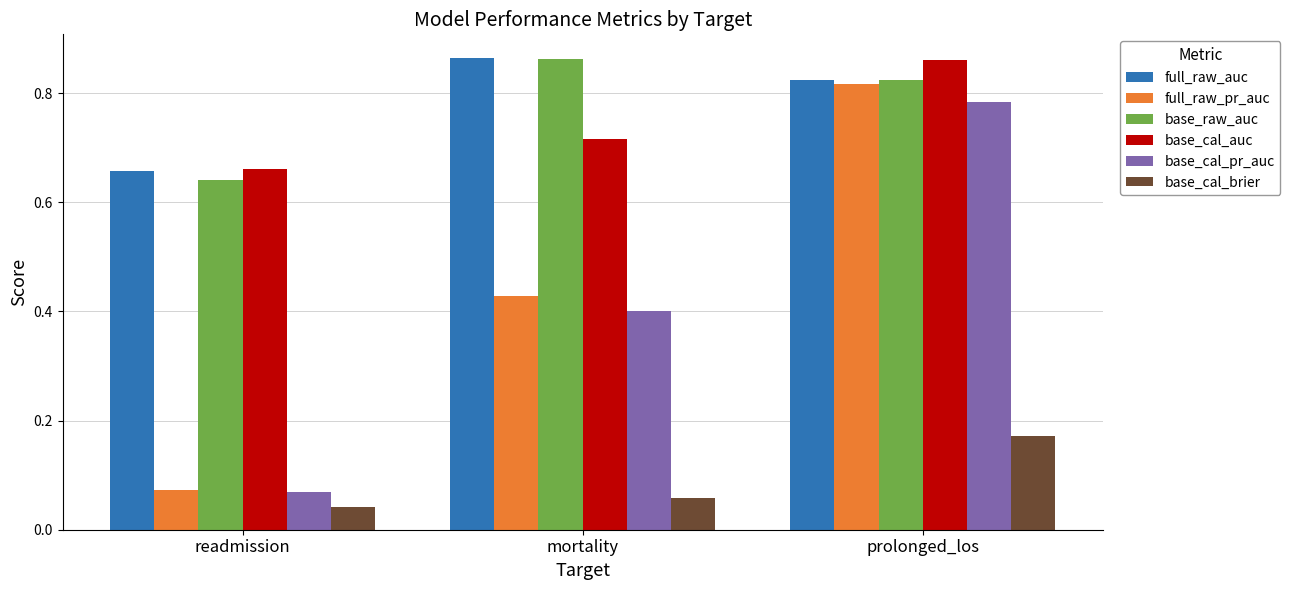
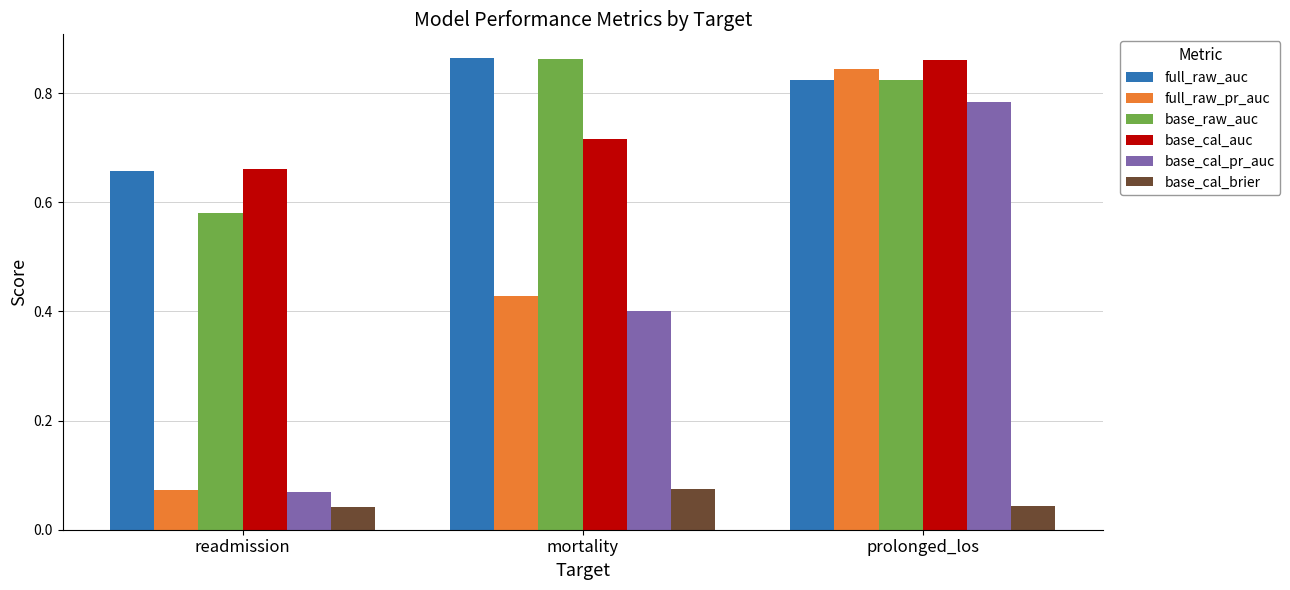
  {
    "full_raw_auc": {
      "readmission": 0.66,
      "mortality": 0.86,
      "prolonged_los": 0.82
    },
    "full_raw_pr_auc": {
      "readmission": 0.07,
      "mortality": 0.43,
-     "prolonged_los": 0.82
+     "prolonged_los": 0.84
    },
    "base_raw_auc": {
-     "readmission": 0.64,
+     "readmission": 0.58,
      "mortality": 0.86,
      "prolonged_los": 0.82
    },
    "base_cal_auc": {
      "readmission": 0.66,
      "mortality": 0.72,
      "prolonged_los": 0.86
    },
    "base_cal_pr_auc": {
      "readmission": 0.07,
      "mortality": 0.40,
      "prolonged_los": 0.78
    },
    "base_cal_brier": {
      "readmission": 0.04,
-     "mortality": 0.06,
-     "prolonged_los": 0.17
+     "mortality": 0.07,
+     "prolonged_los": 0.04
    }
  }
